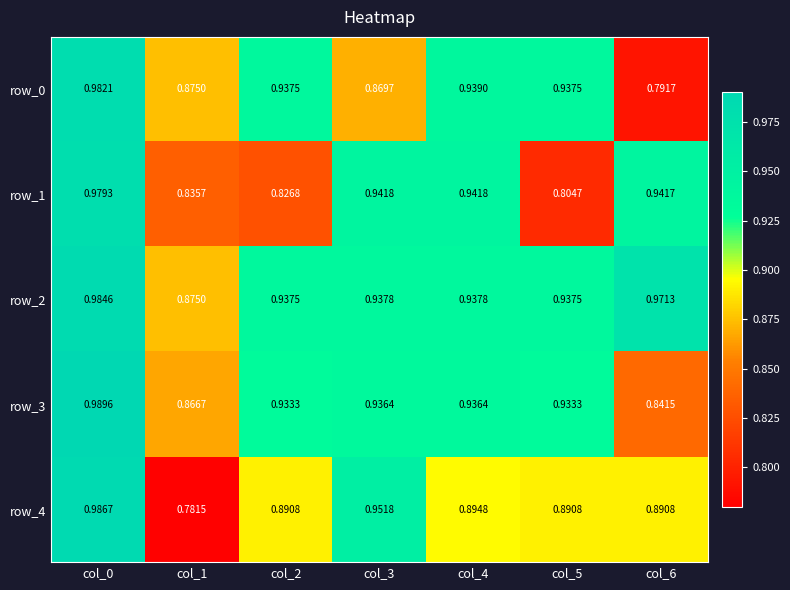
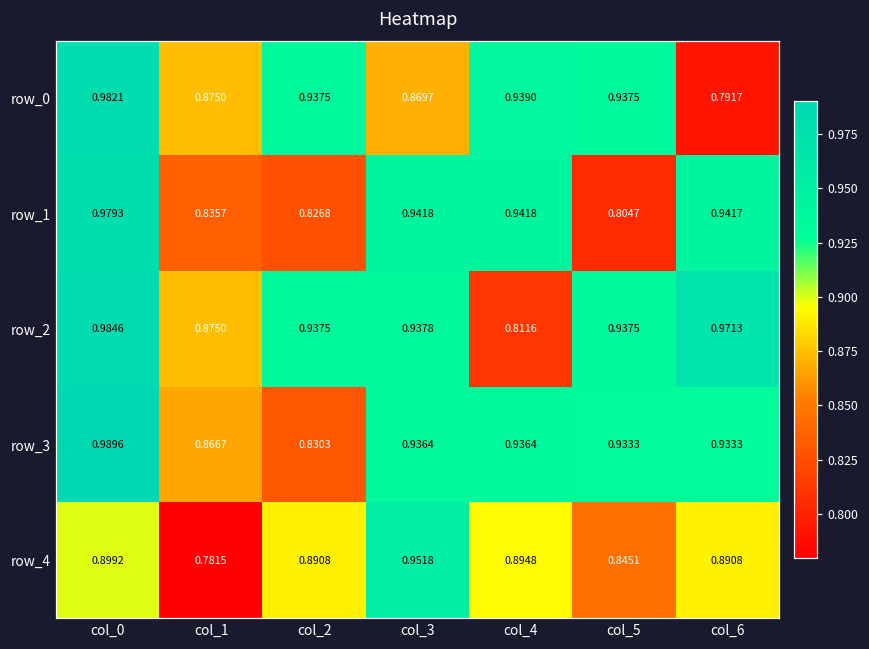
  {
    "row_0": {
      "col_0": 0.9821,
      "col_1": 0.8750,
      "col_2": 0.9375,
      "col_3": 0.8697,
      "col_4": 0.9390,
      "col_5": 0.9375,
      "col_6": 0.7917
    },
    "row_1": {
      "col_0": 0.9793,
      "col_1": 0.8357,
      "col_2": 0.8268,
      "col_3": 0.9418,
      "col_4": 0.9418,
      "col_5": 0.8047,
      "col_6": 0.9417
    },
    "row_2": {
      "col_0": 0.9846,
      "col_1": 0.8750,
      "col_2": 0.9375,
      "col_3": 0.9378,
-     "col_4": 0.9378,
+     "col_4": 0.8116,
      "col_5": 0.9375,
      "col_6": 0.9713
    },
    "row_3": {
      "col_0": 0.9896,
      "col_1": 0.8667,
-     "col_2": 0.9333,
+     "col_2": 0.8303,
      "col_3": 0.9364,
      "col_4": 0.9364,
      "col_5": 0.9333,
-     "col_6": 0.8415
+     "col_6": 0.9333
    },
    "row_4": {
-     "col_0": 0.9867,
+     "col_0": 0.8992,
      "col_1": 0.7815,
      "col_2": 0.8908,
      "col_3": 0.9518,
      "col_4": 0.8948,
-     "col_5": 0.8908,
+     "col_5": 0.8451,
      "col_6": 0.8908
    }
  }
